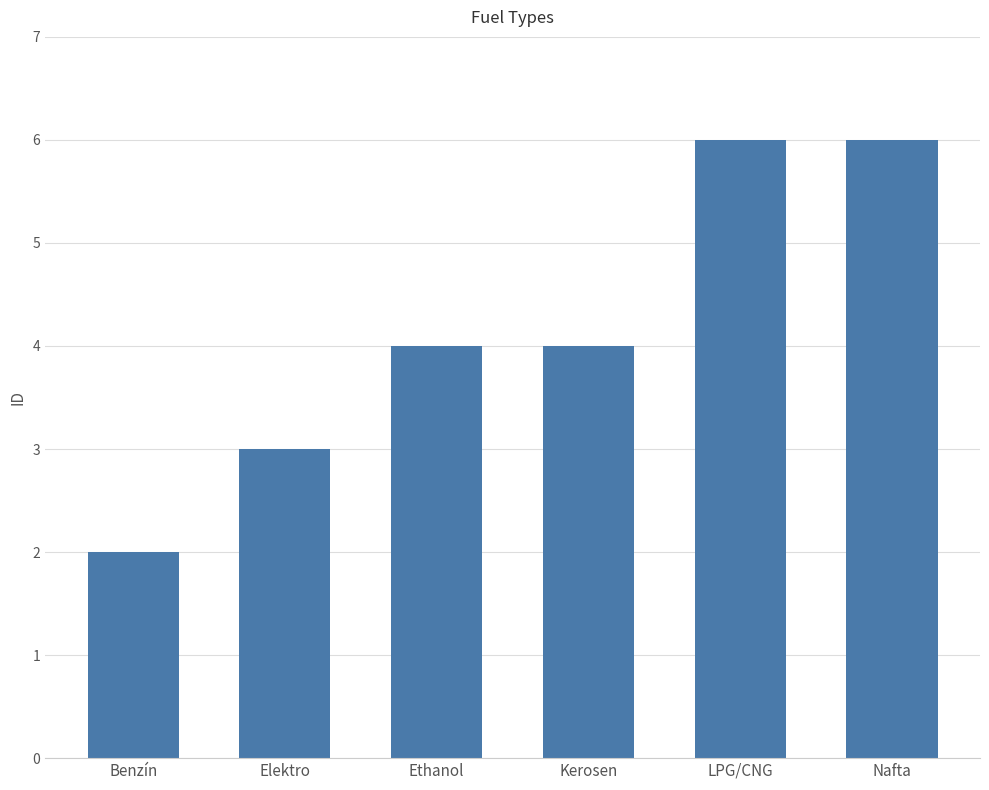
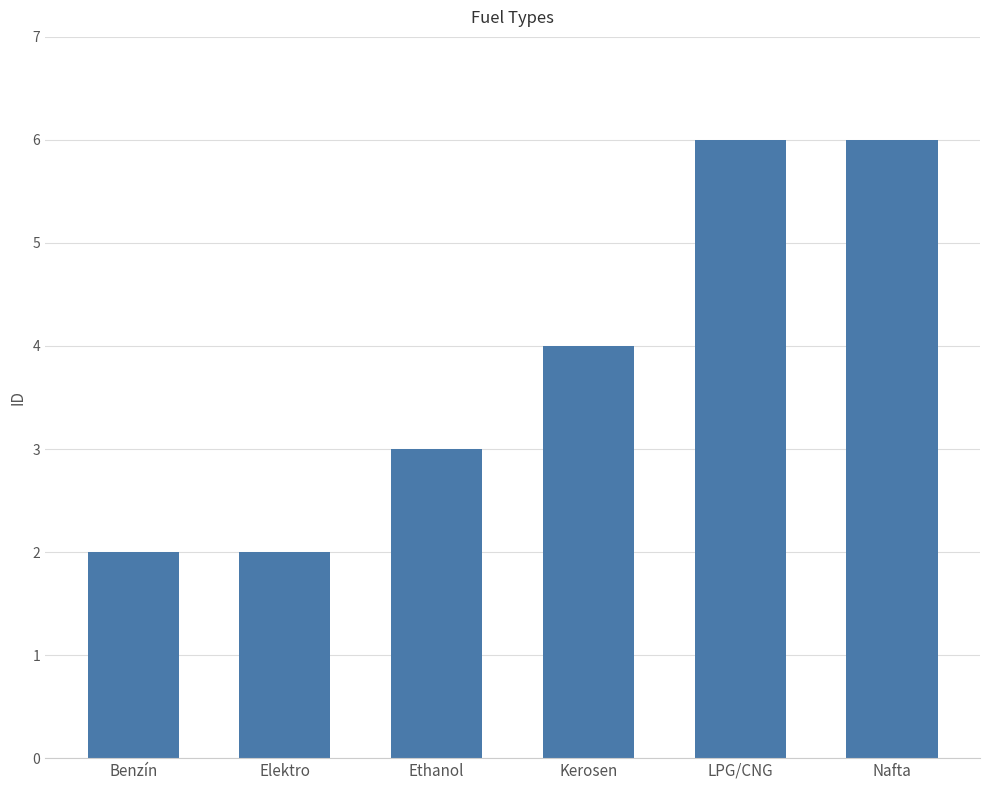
  {
    "Benzín": 2,
-   "Elektro": 3,
-   "Ethanol": 4,
+   "Elektro": 2,
+   "Ethanol": 3,
    "Kerosen": 4,
    "LPG/CNG": 6,
    "Nafta": 6
  }
